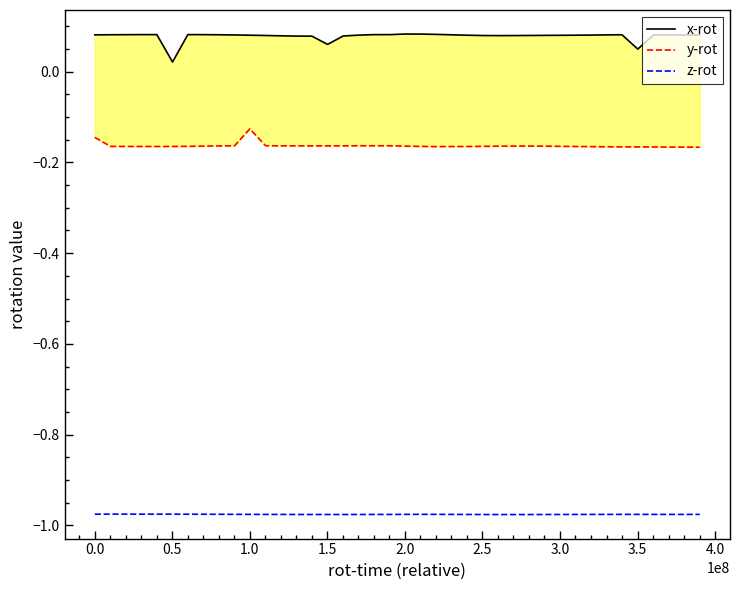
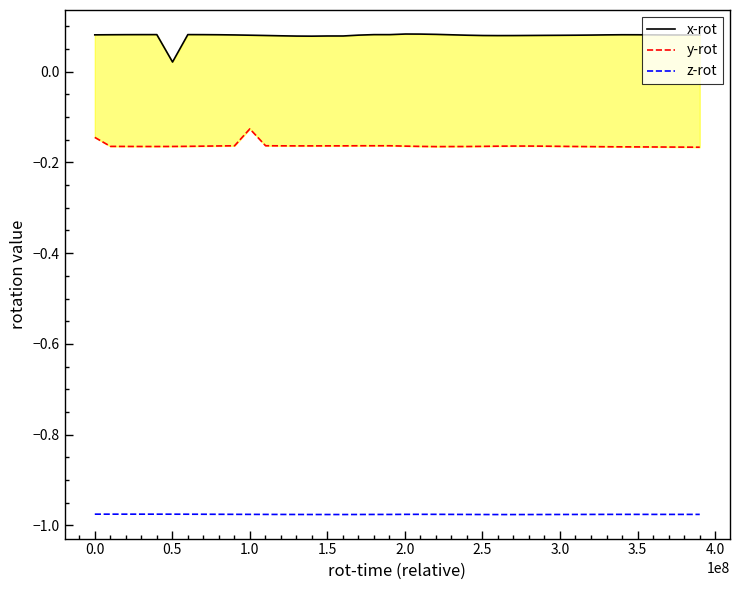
  {
    "x-rot": {
      "0.0": 0.08,
      "0.5": 0.02,
      "1.0": 0.08,
-     "1.5": 0.06,
+     "1.5": 0.08,
      "3.0": 0.08,
-     "3.5": 0.05
+     "3.5": 0.08
    },
    "y-rot": {
      "0.0": -0.14,
      "0.5": -0.16,
      "1.0": -0.13,
      "1.5": -0.16,
      "3.0": -0.16,
      "3.5": -0.17
    },
    "z-rot": {
      "0.0": -0.98,
      "0.5": -0.98,
      "1.0": -0.98,
      "1.5": -0.98,
      "3.0": -0.98,
      "3.5": -0.98
    }
  }
